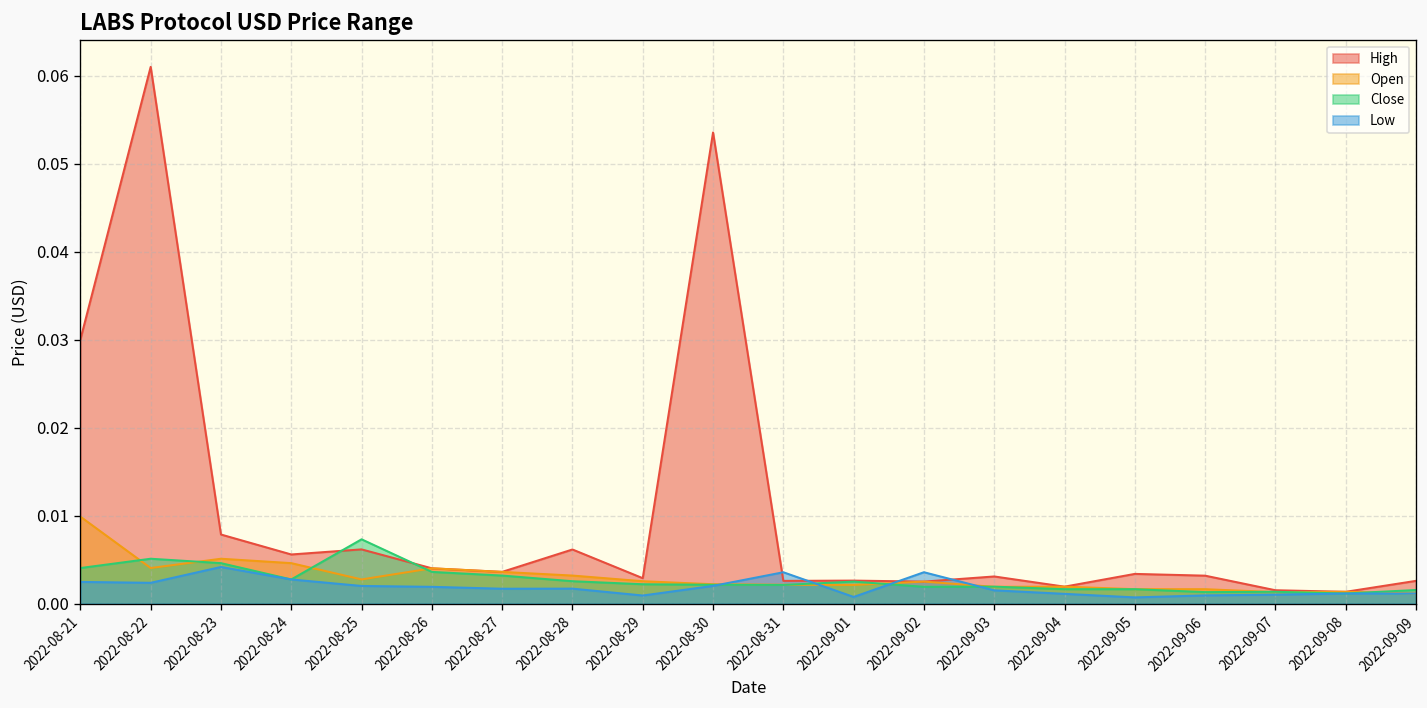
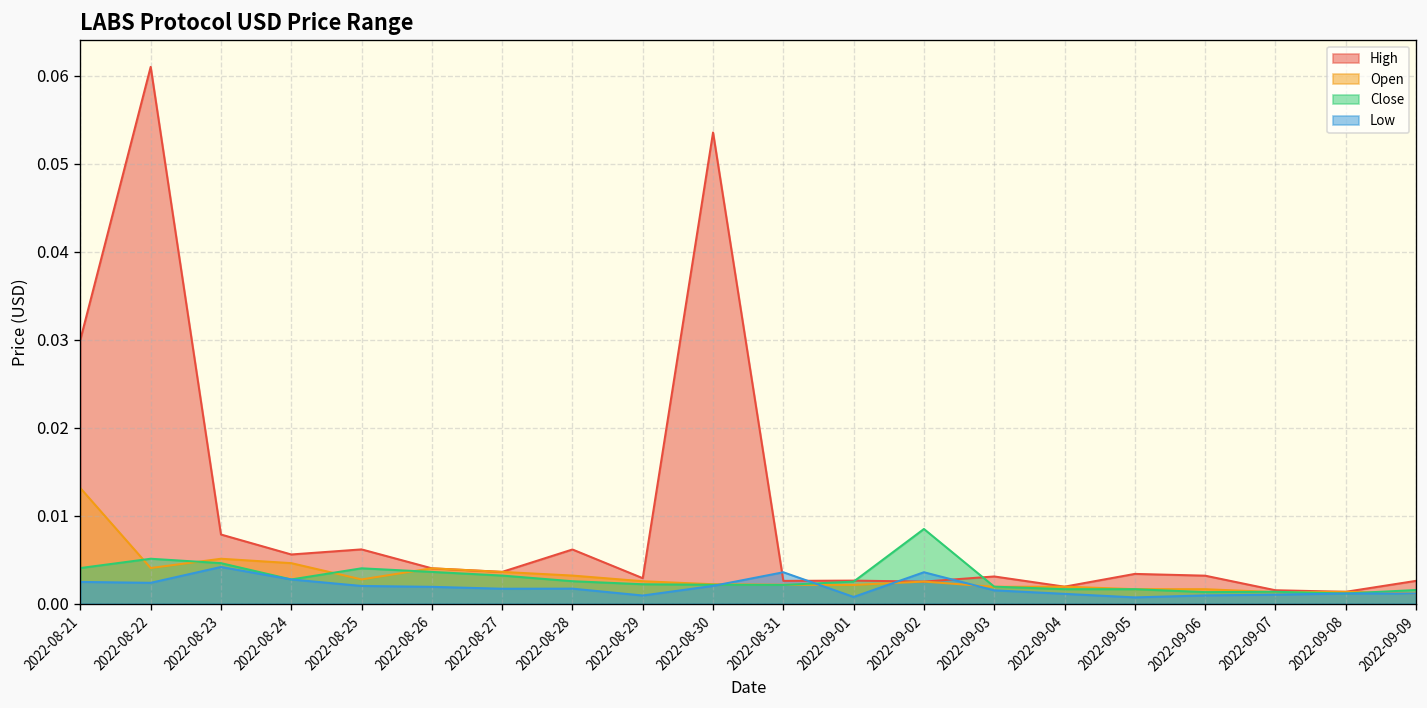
  {
    "High": {
      "2022-08-21": 0.030,
      "2022-08-22": 0.061,
      "2022-08-23": 0.008,
      "2022-08-24": 0.006,
      "2022-08-25": 0.006,
      "2022-08-28": 0.006,
      "2022-08-30": 0.054,
      "2022-08-31": 0.003,
      "2022-09-03": 0.003,
      "2022-09-05": 0.003,
      "2022-09-06": 0.003,
      "2022-09-09": 0.003
    },
    "Open": {
-     "2022-08-21": 0.010,
+     "2022-08-21": 0.013,
      "2022-08-22": 0.004,
      "2022-08-23": 0.005,
      "2022-08-24": 0.005,
      "2022-08-25": 0.003,
      "2022-08-28": 0.003,
      "2022-09-01": 0.002
    },
    "Close": {
      "2022-08-21": 0.004,
      "2022-08-22": 0.005,
      "2022-08-23": 0.005,
-     "2022-08-25": 0.007,
+     "2022-08-25": 0.004,
      "2022-08-26": 0.004,
      "2022-08-27": 0.003,
      "2022-08-28": 0.003,
      "2022-08-29": 0.002,
-     "2022-09-02": 0.002,
+     "2022-09-02": 0.008,
      "2022-09-09": 0.002
    },
    "Low": {
      "2022-08-21": 0.002,
      "2022-08-22": 0.002,
      "2022-08-23": 0.004,
      "2022-08-25": 0.002,
      "2022-08-26": 0.002,
      "2022-08-27": 0.002,
      "2022-08-28": 0.002,
      "2022-08-29": 0.001,
      "2022-08-31": 0.004,
      "2022-09-01": 0.001,
      "2022-09-02": 0.004,
      "2022-09-03": 0.002,
      "2022-09-04": 0.001,
      "2022-09-05": 0.001,
      "2022-09-06": 0.001
    }
  }
